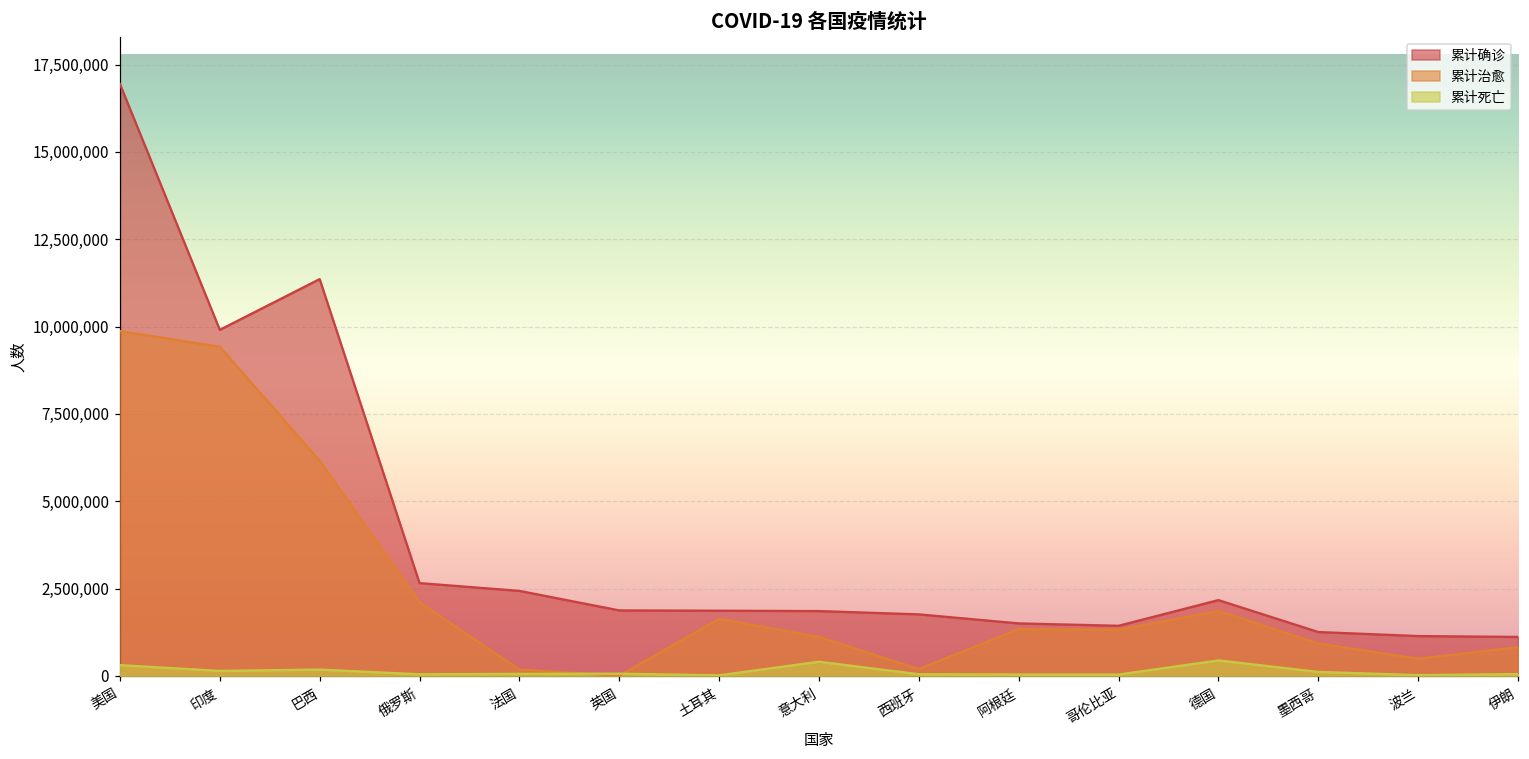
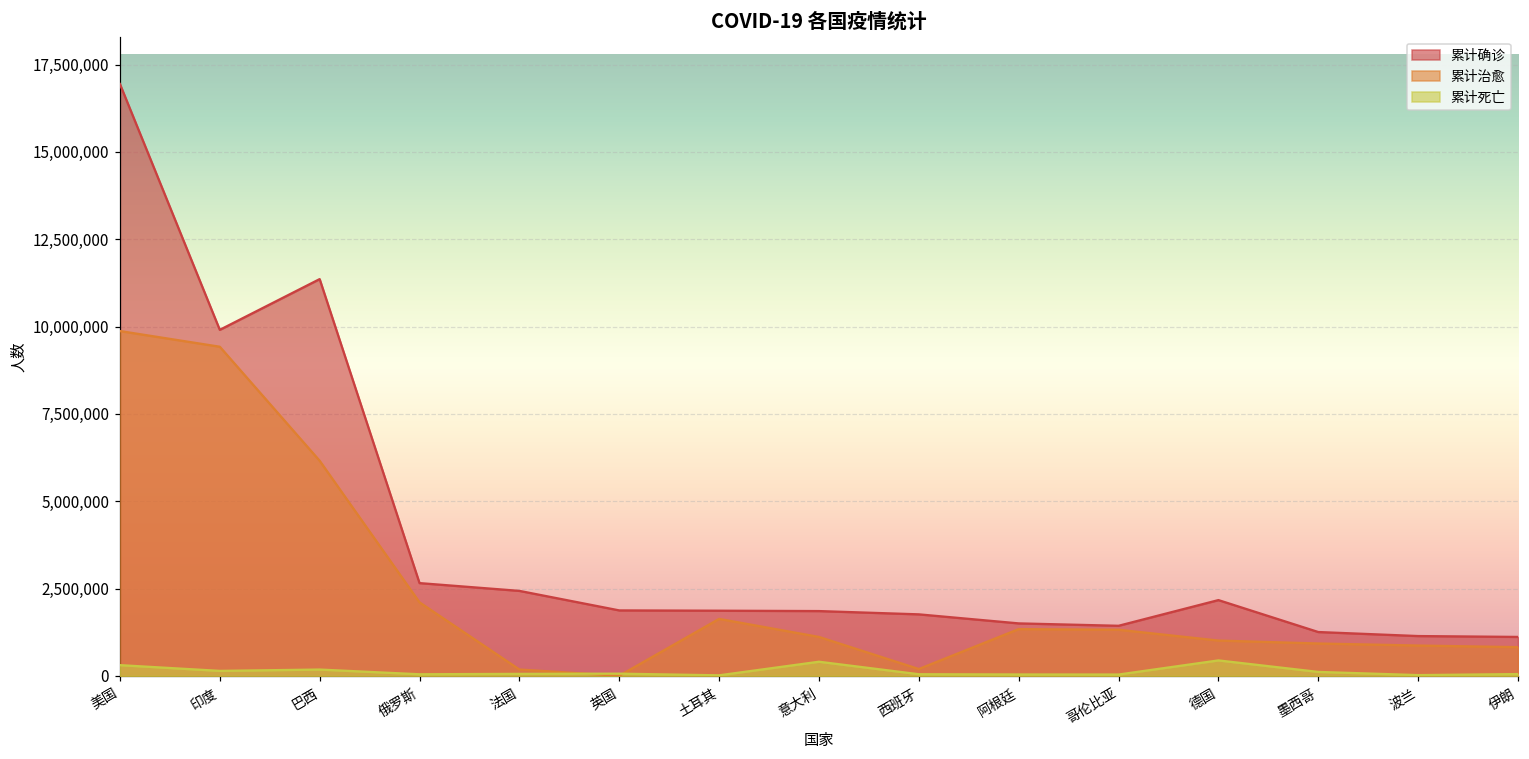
  {
    "累计确诊": {
      "美国": "16,900,000",
      "印度": "9,900,000",
      "巴西": "11,400,000",
      "俄罗斯": "2,700,000",
      "法国": "2,400,000",
      "英国": "1,900,000",
      "土耳其": "1,900,000",
      "意大利": "1,900,000",
      "西班牙": "1,800,000",
      "阿根廷": "1,500,000",
      "哥伦比亚": "1,400,000",
      "德国": "2,200,000",
      "墨西哥": "1,300,000",
      "波兰": "1,100,000",
      "伊朗": "1,100,000"
    },
    "累计治愈": {
      "美国": "9,900,000",
      "印度": "9,400,000",
      "巴西": "6,200,000",
      "俄罗斯": "2,100,000",
      "法国": "200,000",
      "土耳其": "1,600,000",
      "意大利": "1,100,000",
      "西班牙": "200,000",
      "阿根廷": "1,300,000",
      "哥伦比亚": "1,300,000",
-     "德国": "1,900,000",
+     "德国": "1,000,000",
      "墨西哥": "900,000",
-     "波兰": "500,000",
+     "波兰": "900,000",
      "伊朗": "800,000"
    },
    "累计死亡": {
      "美国": "300,000",
      "印度": "100,000",
      "巴西": "200,000",
      "俄罗斯": "0",
      "法国": "100,000",
      "土耳其": "0",
      "意大利": "400,000",
      "西班牙": "0",
      "阿根廷": "0",
      "哥伦比亚": "0",
      "德国": "400,000",
      "墨西哥": "100,000",
      "波兰": "0",
      "伊朗": "100,000"
    }
  }
